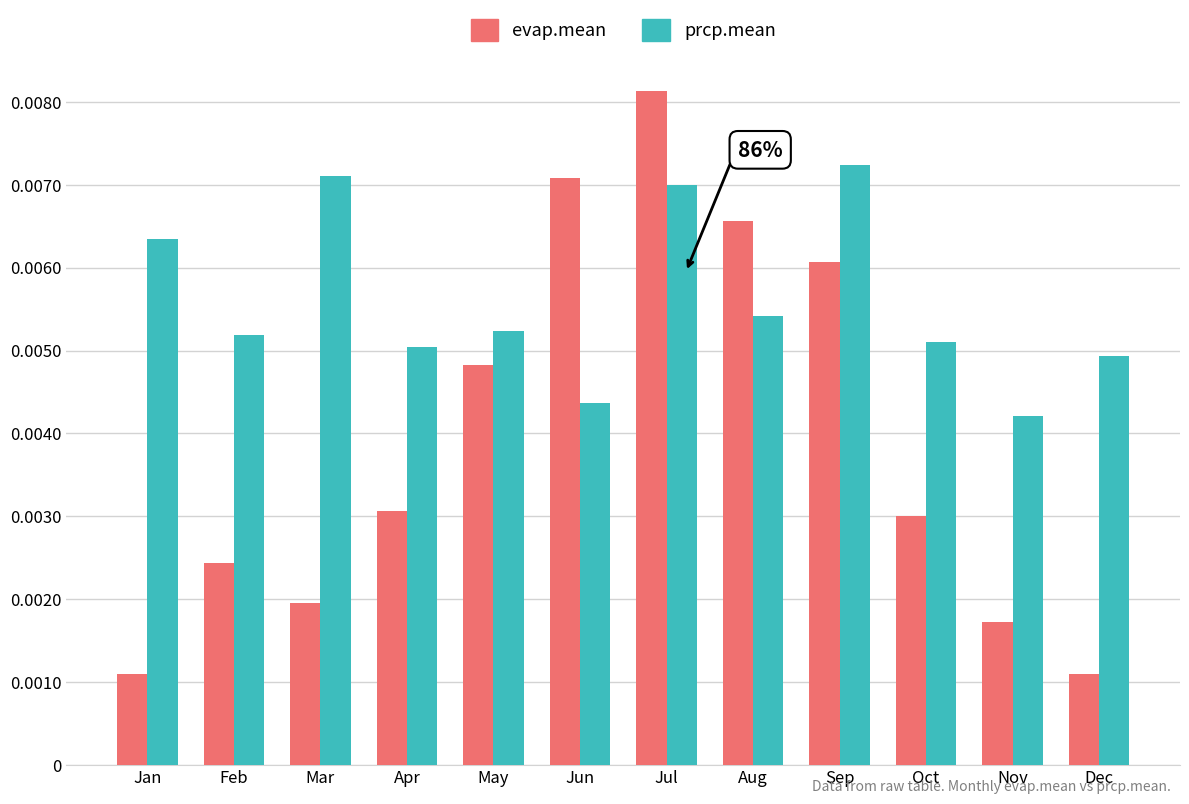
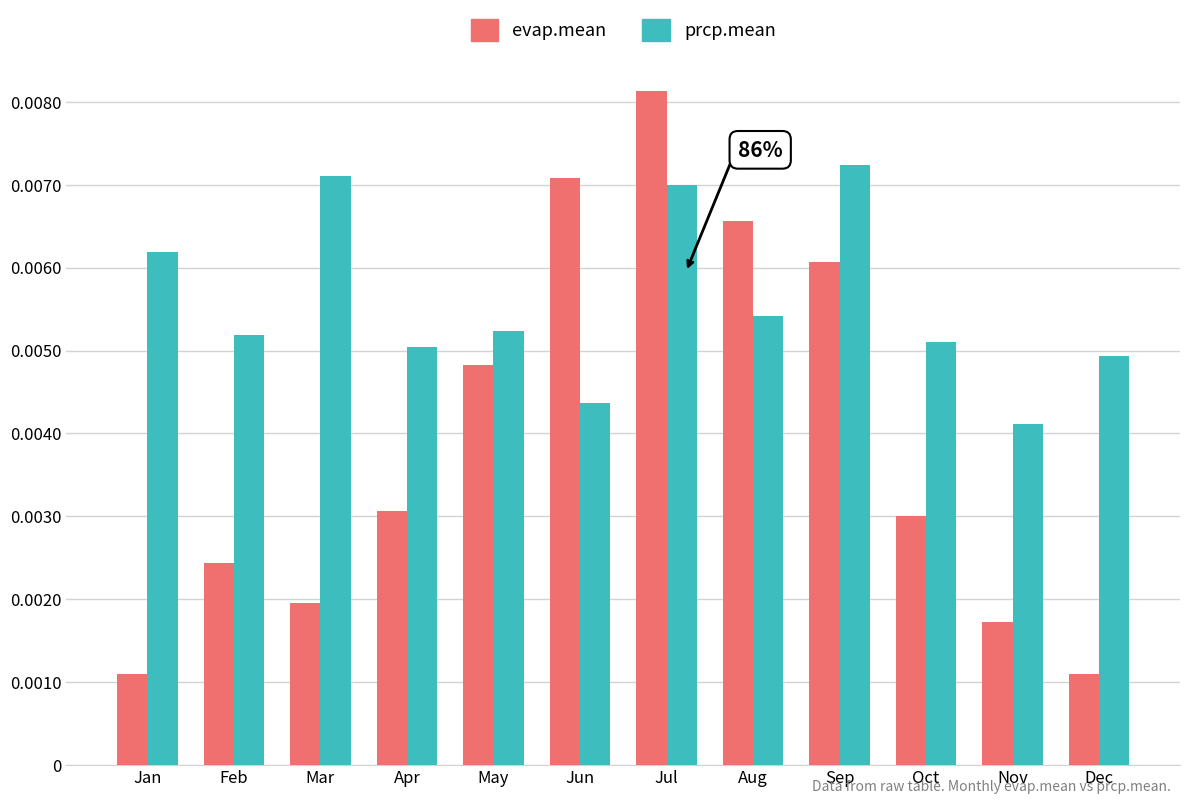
  {
    "evap.mean": {
      "Jan": 0.0011,
      "Feb": 0.0024,
      "Mar": 0.0020,
      "Apr": 0.0031,
      "May": 0.0048,
      "Jun": 0.0071,
      "Jul": 0.0081,
      "Aug": 0.0066,
      "Sep": 0.0061,
      "Oct": 0.0030,
      "Nov": 0.0017,
      "Dec": 0.0011
    },
    "prcp.mean": {
-     "Jan": 0.0063,
+     "Jan": 0.0062,
      "Feb": 0.0052,
      "Mar": 0.0071,
      "Apr": 0.0050,
      "May": 0.0052,
      "Jun": 0.0044,
      "Jul": 0.0070,
      "Aug": 0.0054,
      "Sep": 0.0072,
      "Oct": 0.0051,
-     "Nov": 0.0042,
+     "Nov": 0.0041,
      "Dec": 0.0049
    }
  }
